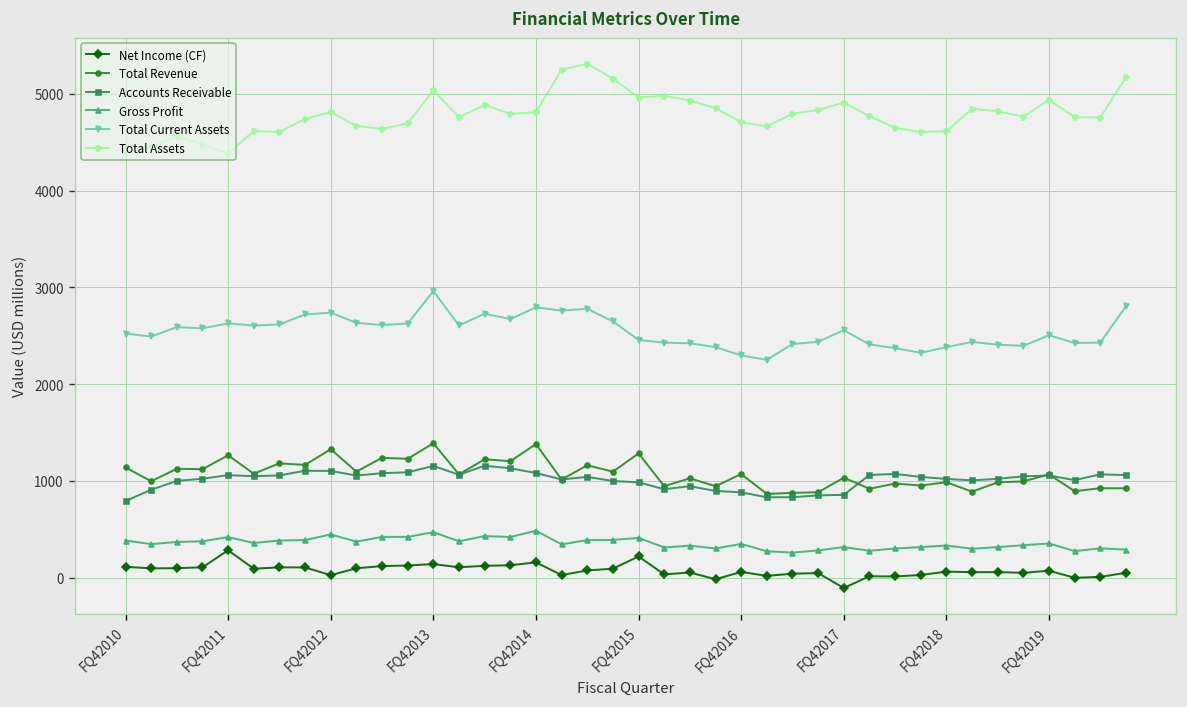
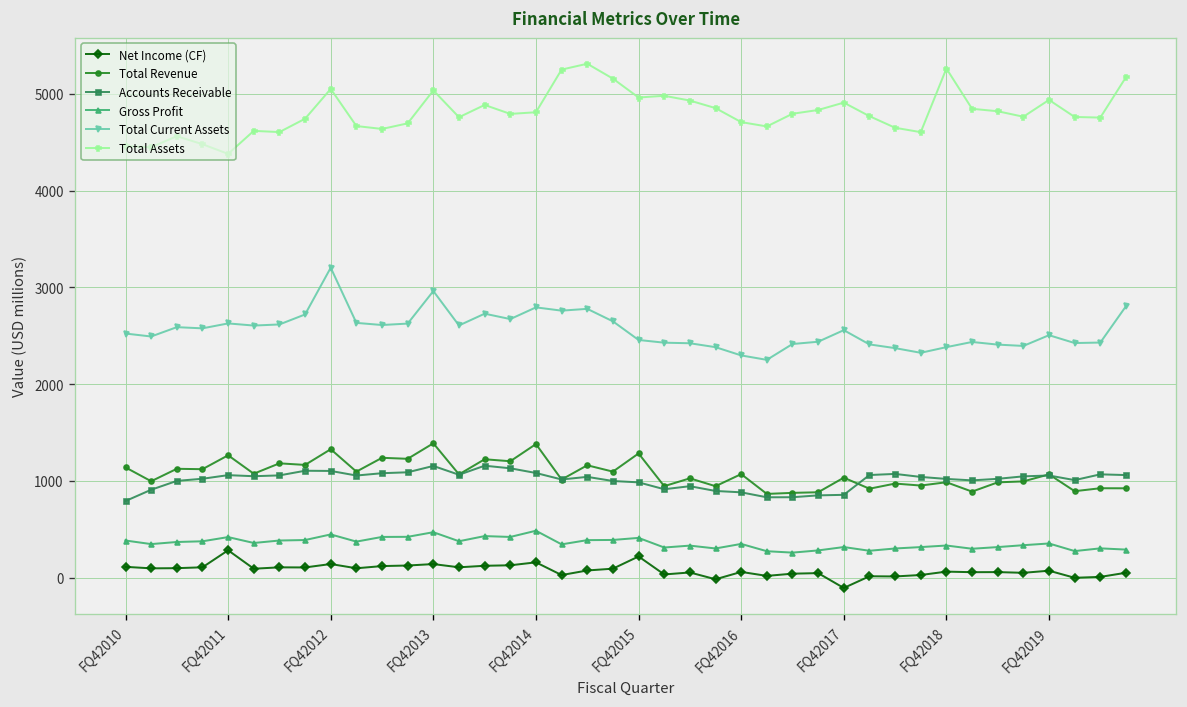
  {
    "Net Income (CF)": {
      "FQ42010": 100,
      "FQ42011": 300,
-     "FQ42012": 0,
+     "FQ42012": 100,
      "FQ42013": 100,
      "FQ42014": 200,
      "FQ42015": 200,
      "FQ42016": 100,
      "FQ42017": -100,
      "FQ42018": 100,
      "FQ42019": 100
    },
    "Total Current Assets": {
      "FQ42010": 2500,
      "FQ42011": 2600,
-     "FQ42012": 2700,
+     "FQ42012": 3200,
      "FQ42013": 3000,
      "FQ42014": 2800,
      "FQ42015": 2500,
      "FQ42016": 2300,
      "FQ42017": 2600,
      "FQ42018": 2400,
      "FQ42019": 2500
    },
    "Total Assets": {
-     "FQ42012": 4800,
+     "FQ42012": 5100,
      "FQ42013": 5000,
      "FQ42014": 4800,
      "FQ42015": 5000,
      "FQ42016": 4700,
      "FQ42017": 4900,
-     "FQ42018": 4600,
+     "FQ42018": 5300,
      "FQ42019": 4900
    }
  }
